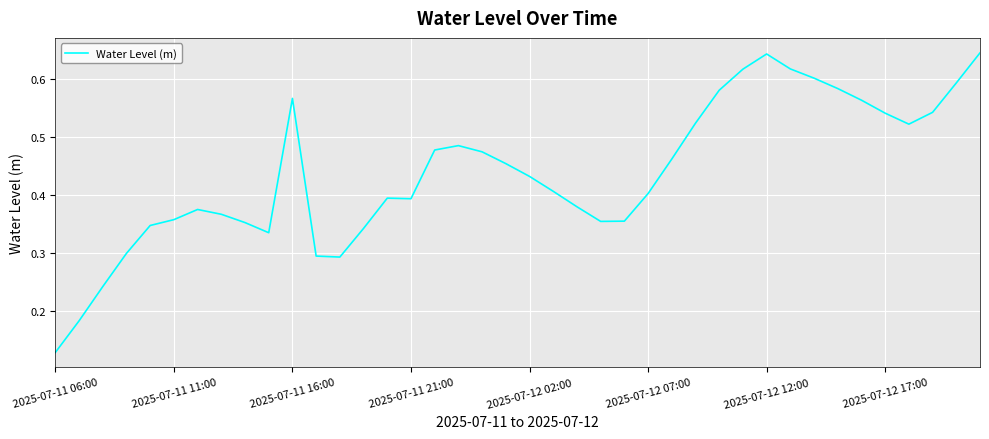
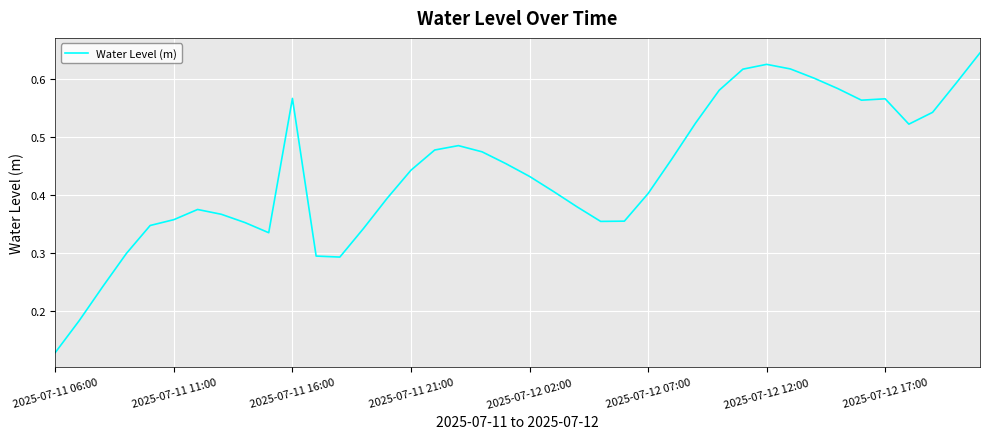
  {
    "2025-07-11 06:00": 0.13,
    "2025-07-11 11:00": 0.36,
    "2025-07-11 16:00": 0.57,
-   "2025-07-11 21:00": 0.39,
+   "2025-07-11 21:00": 0.44,
    "2025-07-12 02:00": 0.43,
    "2025-07-12 07:00": 0.40,
-   "2025-07-12 12:00": 0.64,
-   "2025-07-12 17:00": 0.54
+   "2025-07-12 12:00": 0.62,
+   "2025-07-12 17:00": 0.57
  }
